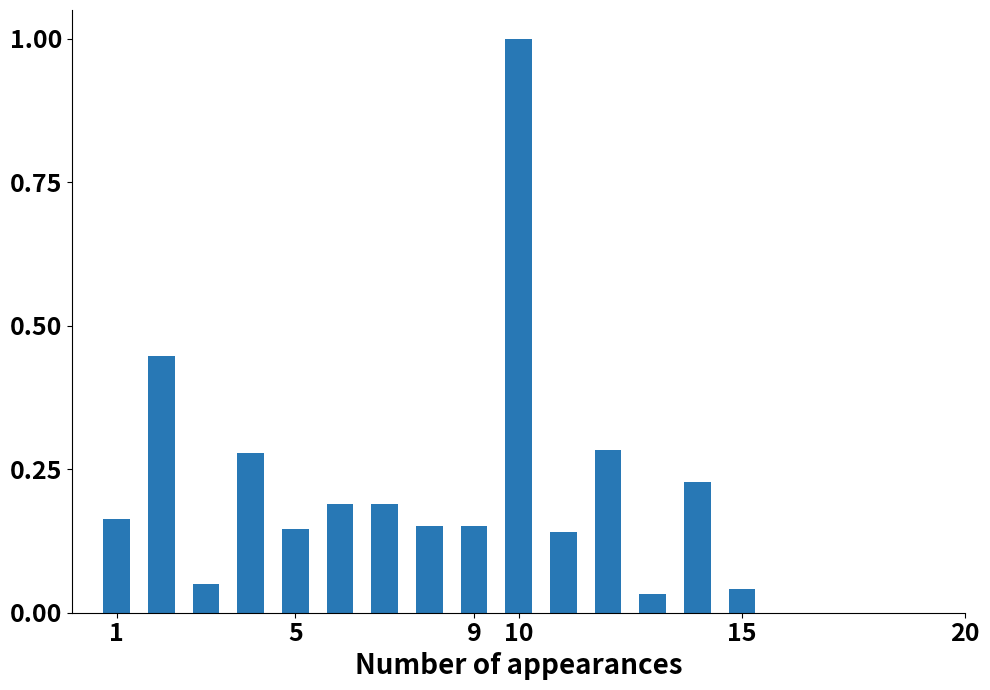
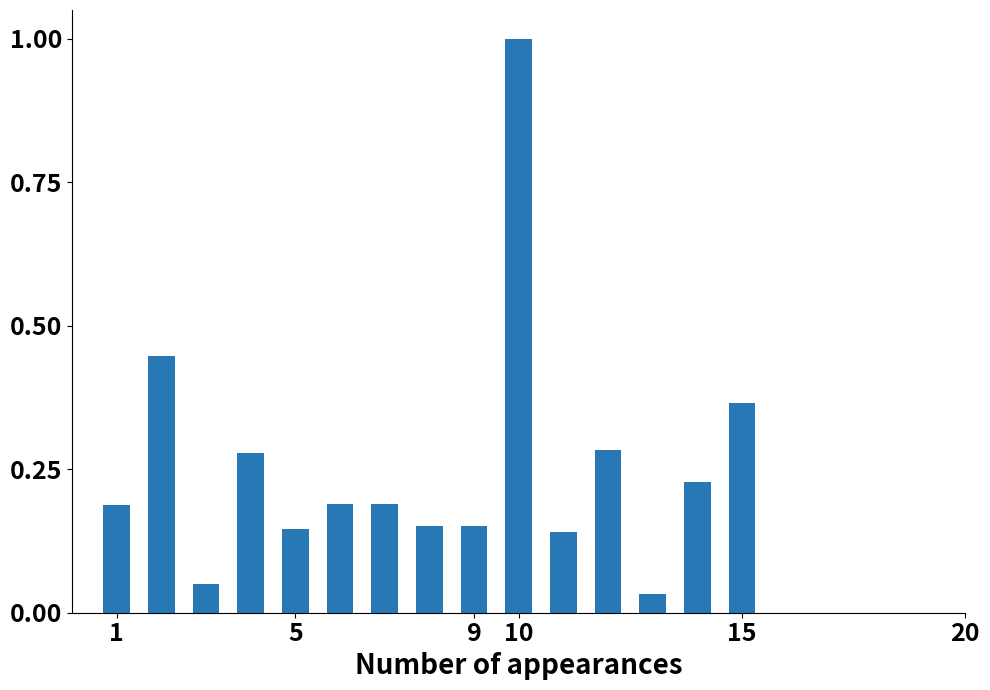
  {
-   "1": 0.16,
+   "1": 0.19,
    "5": 0.15,
    "9": 0.15,
    "10": 1.00,
-   "15": 0.04
+   "15": 0.37
  }
